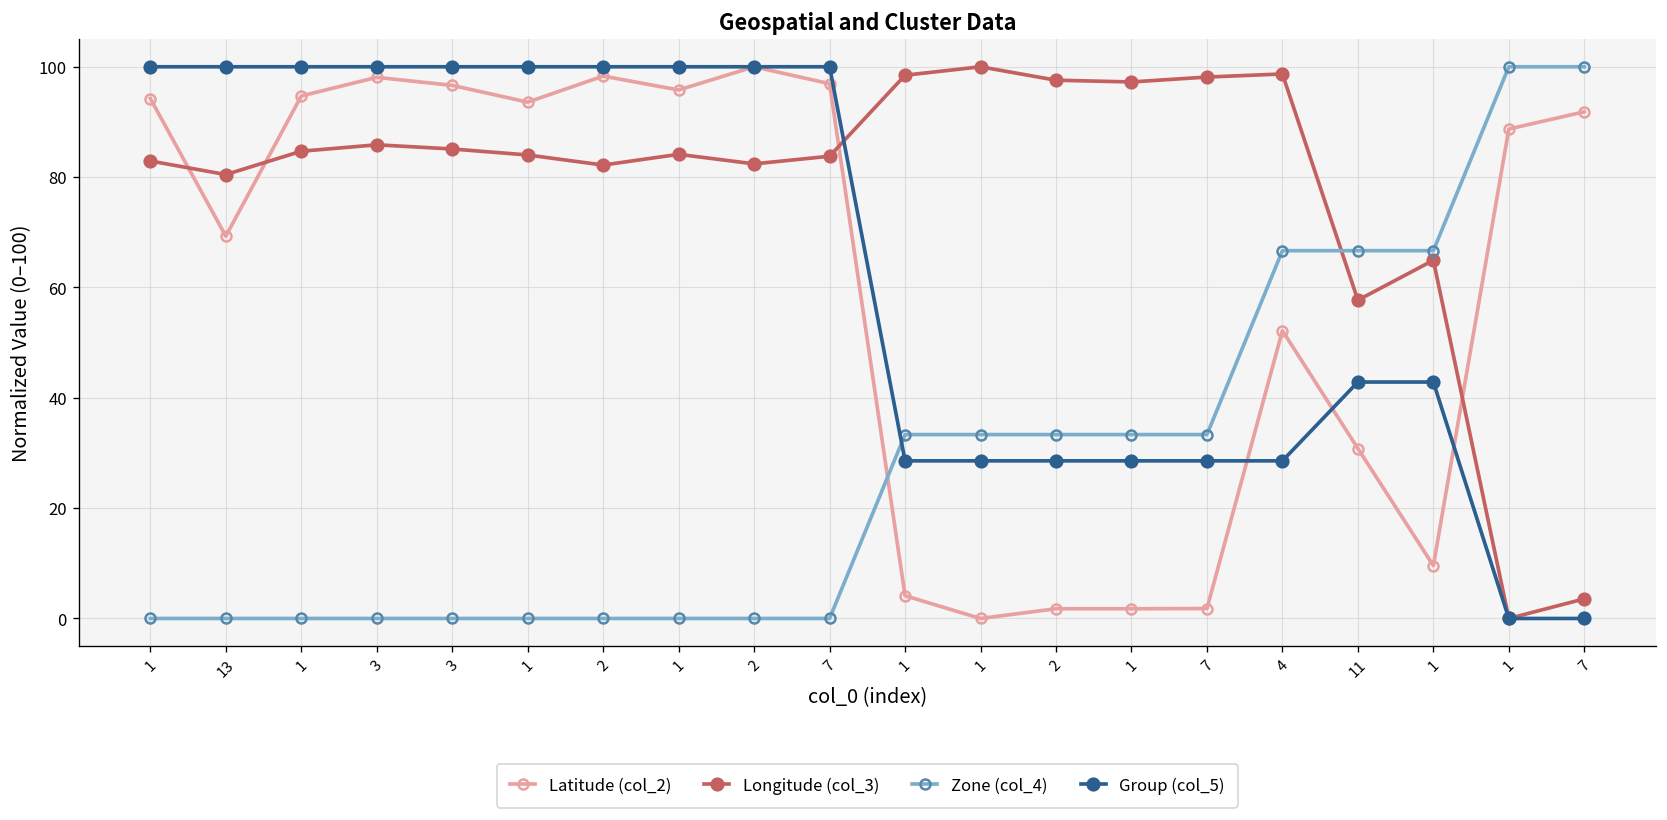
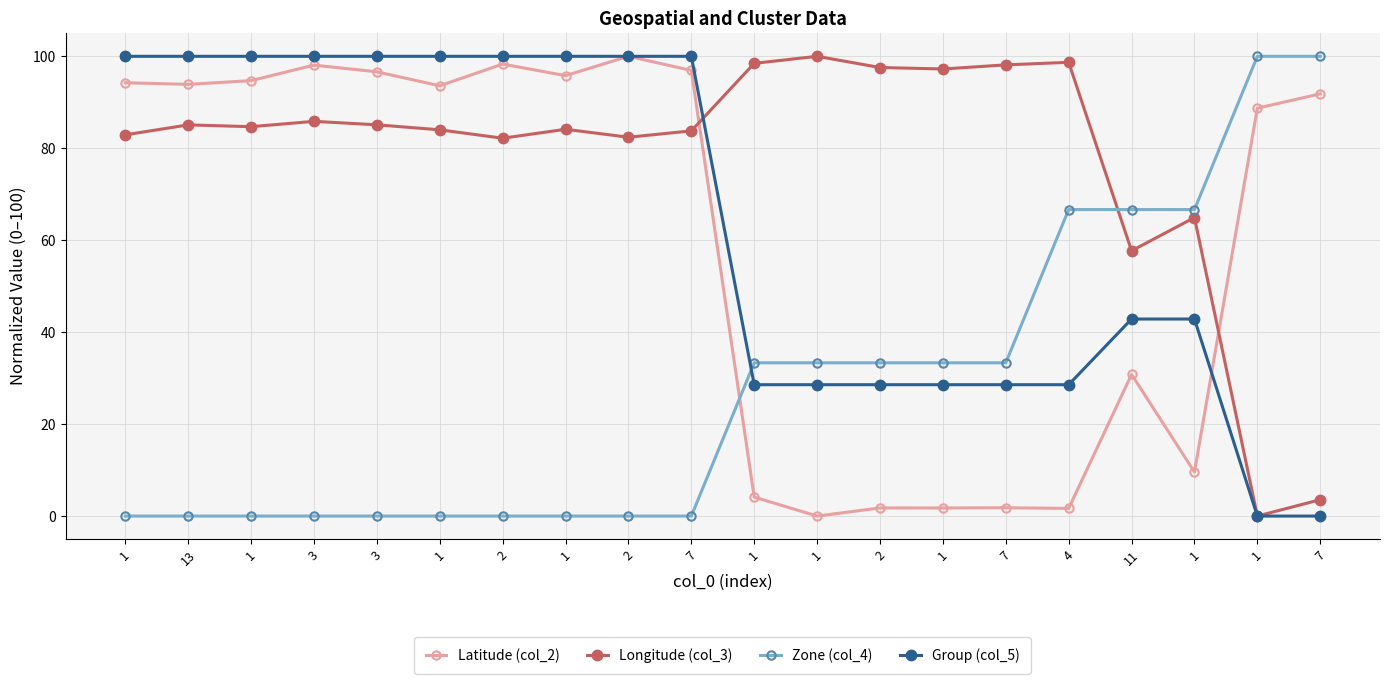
  {
    "Latitude (col_2)": {
-     "13": 69,
-     "4": 52,
+     "13": 94,
+     "4": 2,
      "11": 31
    },
    "Longitude (col_3)": {
-     "13": 80,
+     "13": 85,
      "4": 99,
      "11": 58
    },
    "Zone (col_4)": {
      "13": 0,
      "4": 67,
      "11": 67
    },
    "Group (col_5)": {
      "13": 100,
      "4": 29,
      "11": 43
    }
  }
